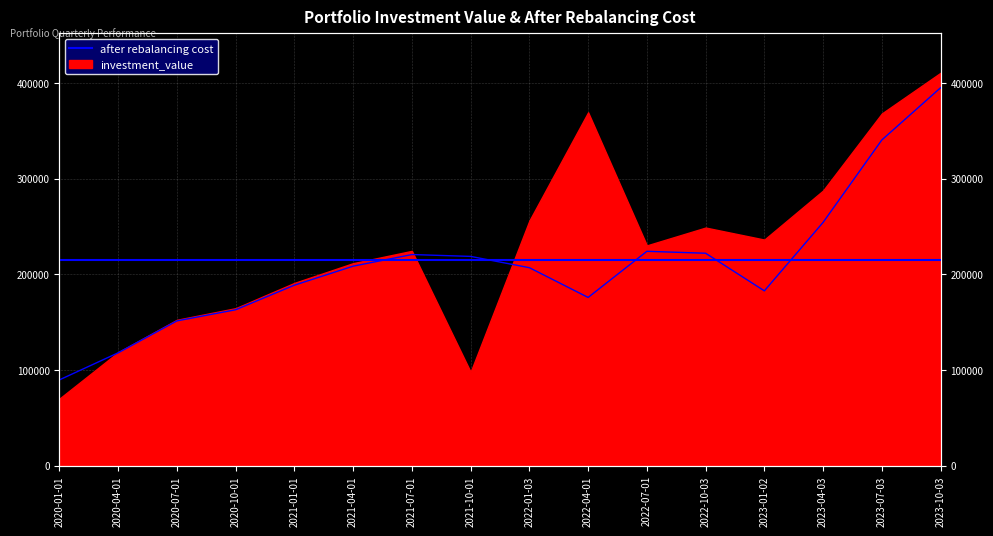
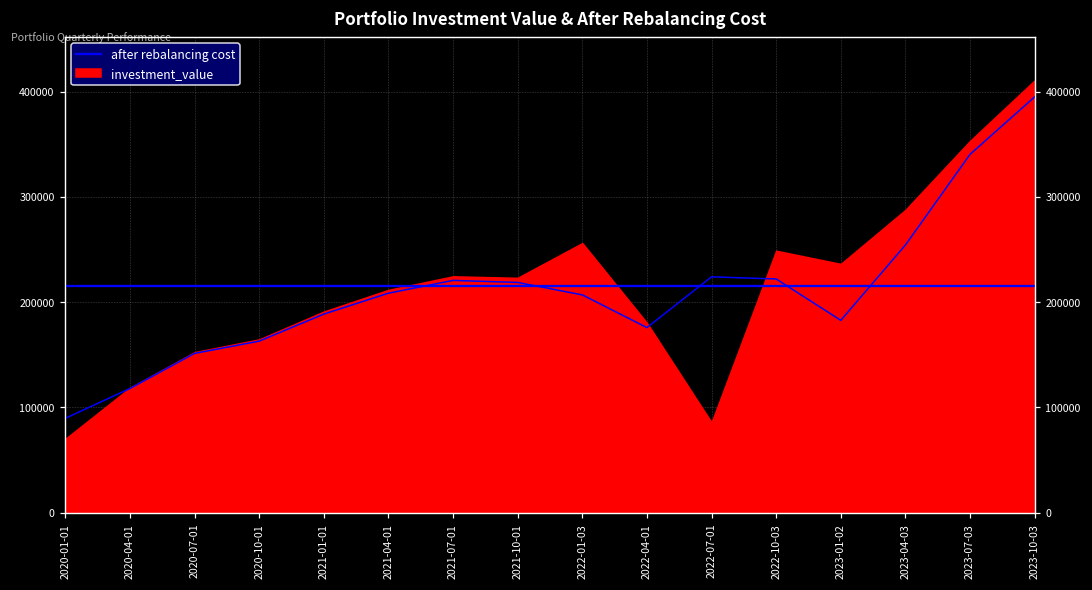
  {
    "investment_value": {
      "2020-01-01": 70000,
      "2021-04-01": 210000,
      "2021-07-01": 220000,
-     "2021-10-01": 100000,
+     "2021-10-01": 220000,
      "2022-01-03": 260000,
-     "2022-04-01": 370000,
-     "2022-07-01": 230000,
+     "2022-04-01": 180000,
+     "2022-07-01": 90000,
      "2022-10-03": 250000,
      "2023-01-02": 240000,
      "2023-04-03": 290000,
-     "2023-07-03": 370000,
+     "2023-07-03": 350000,
      "2023-10-03": 410000
    }
  }
